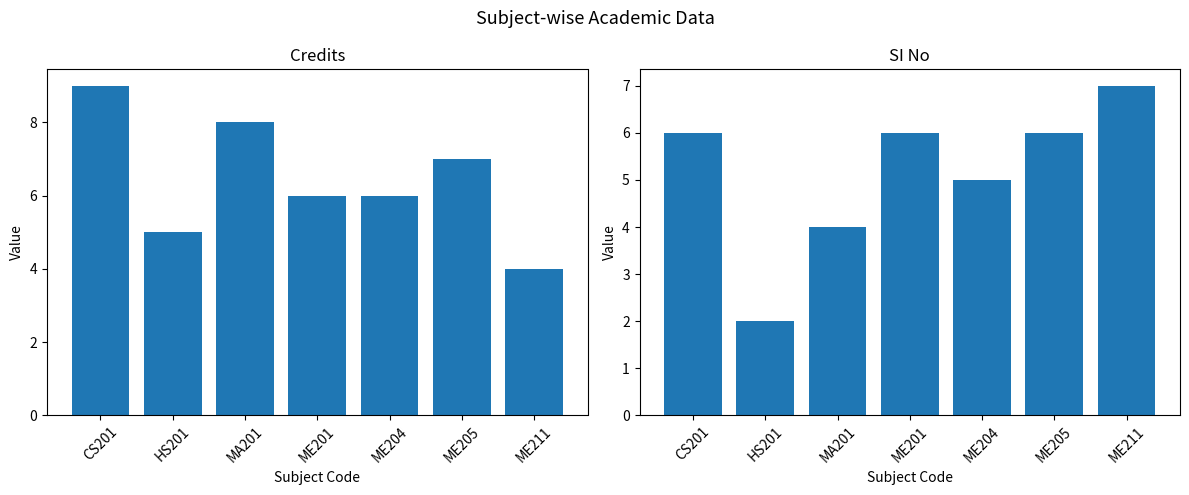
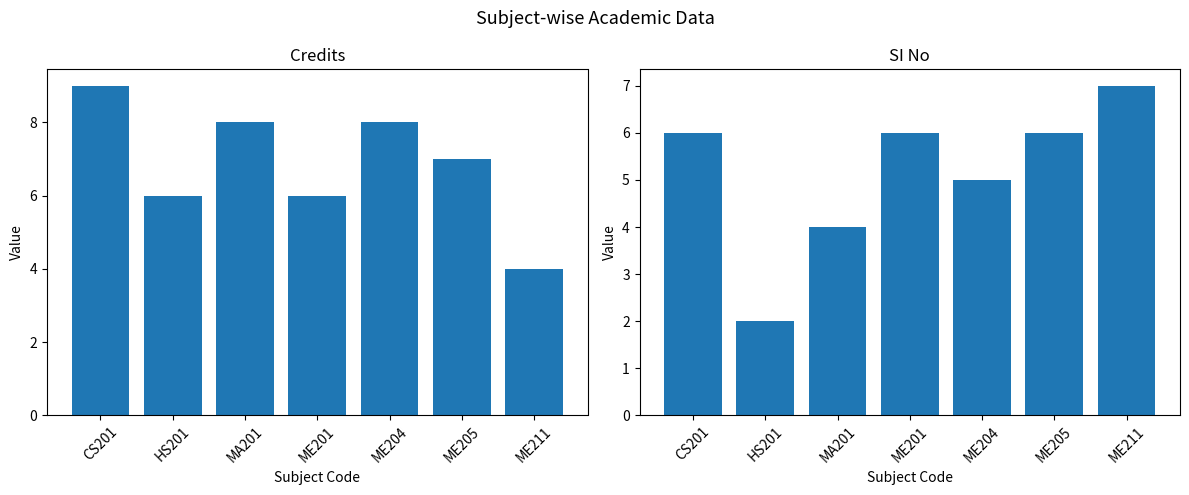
  {
    "Credits": {
      "CS201": 9,
-     "HS201": 5,
+     "HS201": 6,
      "MA201": 8,
      "ME201": 6,
-     "ME204": 6,
+     "ME204": 8,
      "ME205": 7,
      "ME211": 4
    },
    "SI No": {
      "CS201": 6.0,
      "HS201": 2.0,
      "MA201": 4.0,
      "ME201": 6.0,
      "ME204": 5.0,
      "ME205": 6.0,
      "ME211": 7.0
    }
  }
